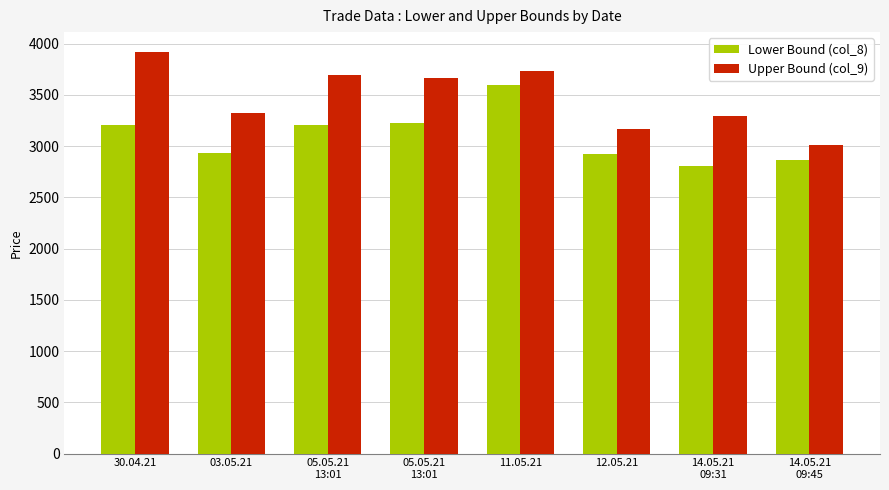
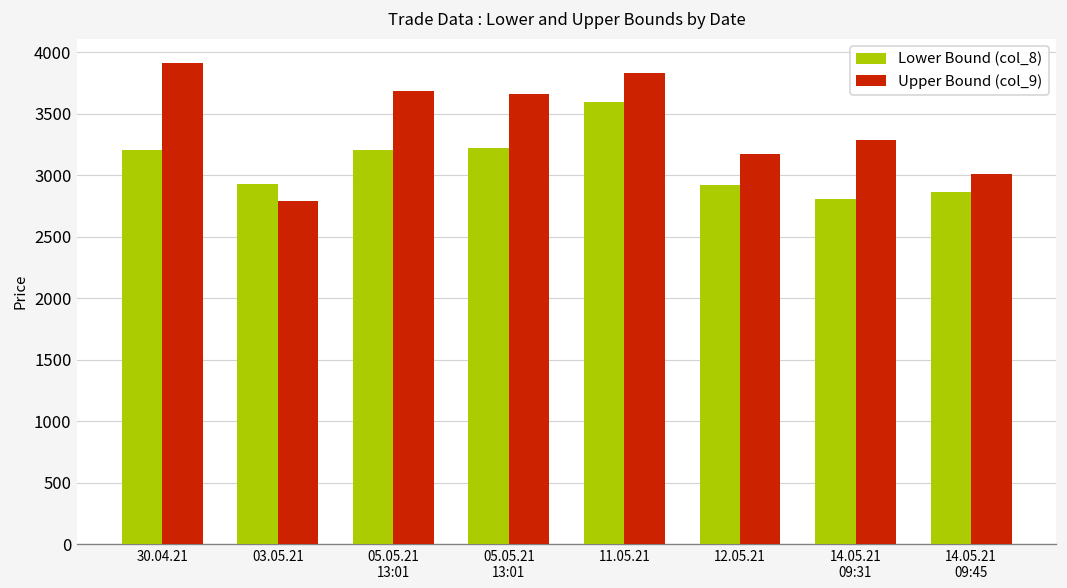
  {
    "Lower Bound (col_8)": {
      "30.04.21": 3210,
      "03.05.21": 2930,
      "11.05.21": 3600,
      "12.05.21": 2920,
      "14.05.21 09:31": 2810,
      "14.05.21 09:45": 2860
    },
    "Upper Bound (col_9)": {
      "30.04.21": 3920,
-     "03.05.21": 3320,
-     "11.05.21": 3730,
+     "03.05.21": 2790,
+     "11.05.21": 3830,
      "12.05.21": 3170,
      "14.05.21 09:31": 3290,
      "14.05.21 09:45": 3010
    }
  }
